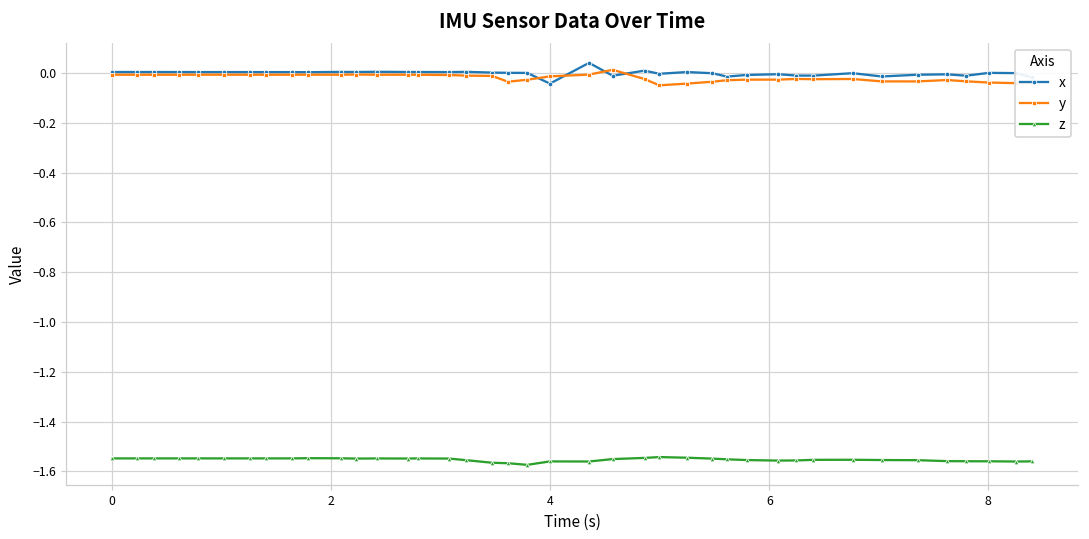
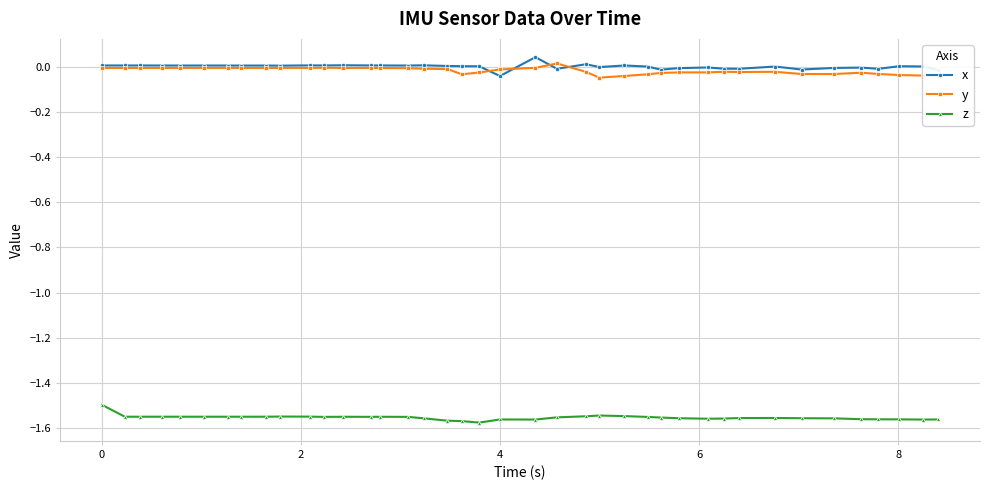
  {
    "z": {
-     "0": -1.55
+     "0": -1.50
    }
  }
